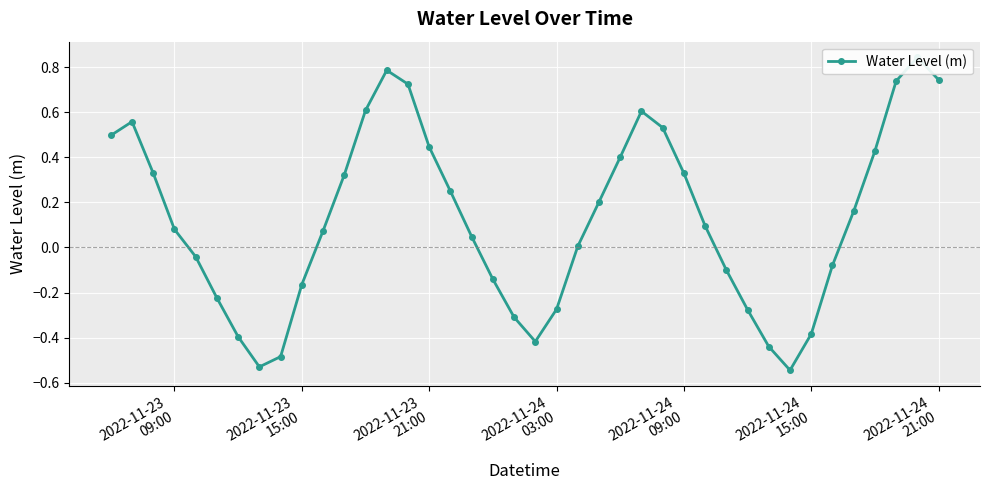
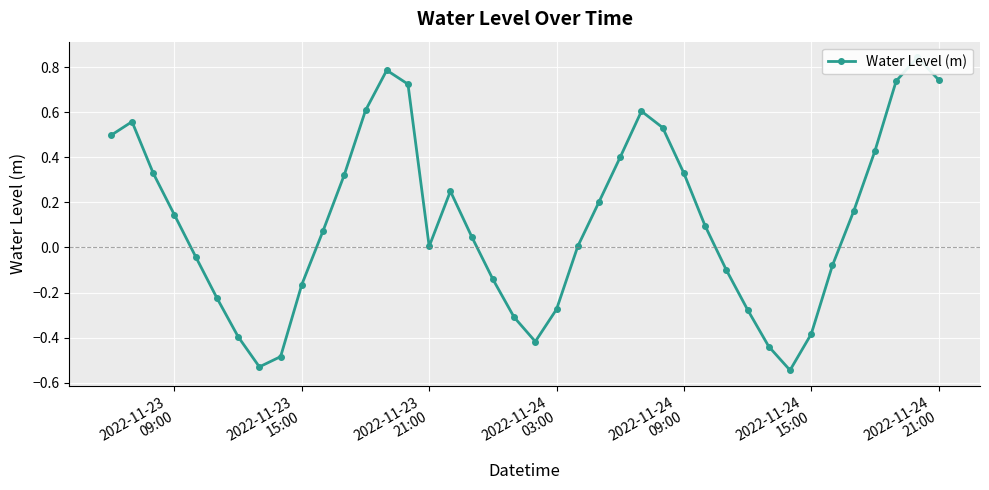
  {
-   "2022-11-23 09:00": 0.08,
+   "2022-11-23 09:00": 0.14,
    "2022-11-23 15:00": -0.16,
-   "2022-11-23 21:00": 0.45,
+   "2022-11-23 21:00": 0.00,
    "2022-11-24 03:00": -0.27,
    "2022-11-24 09:00": 0.33,
    "2022-11-24 15:00": -0.38,
    "2022-11-24 21:00": 0.74
  }
